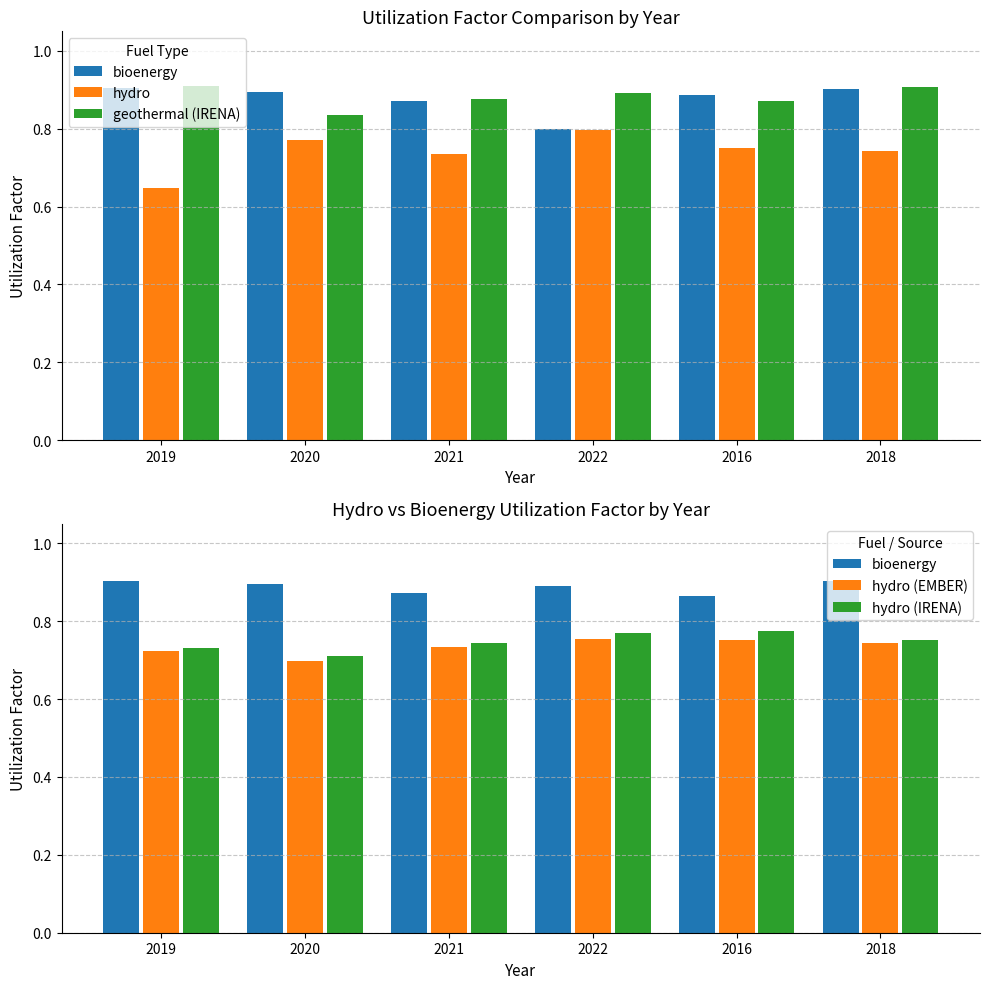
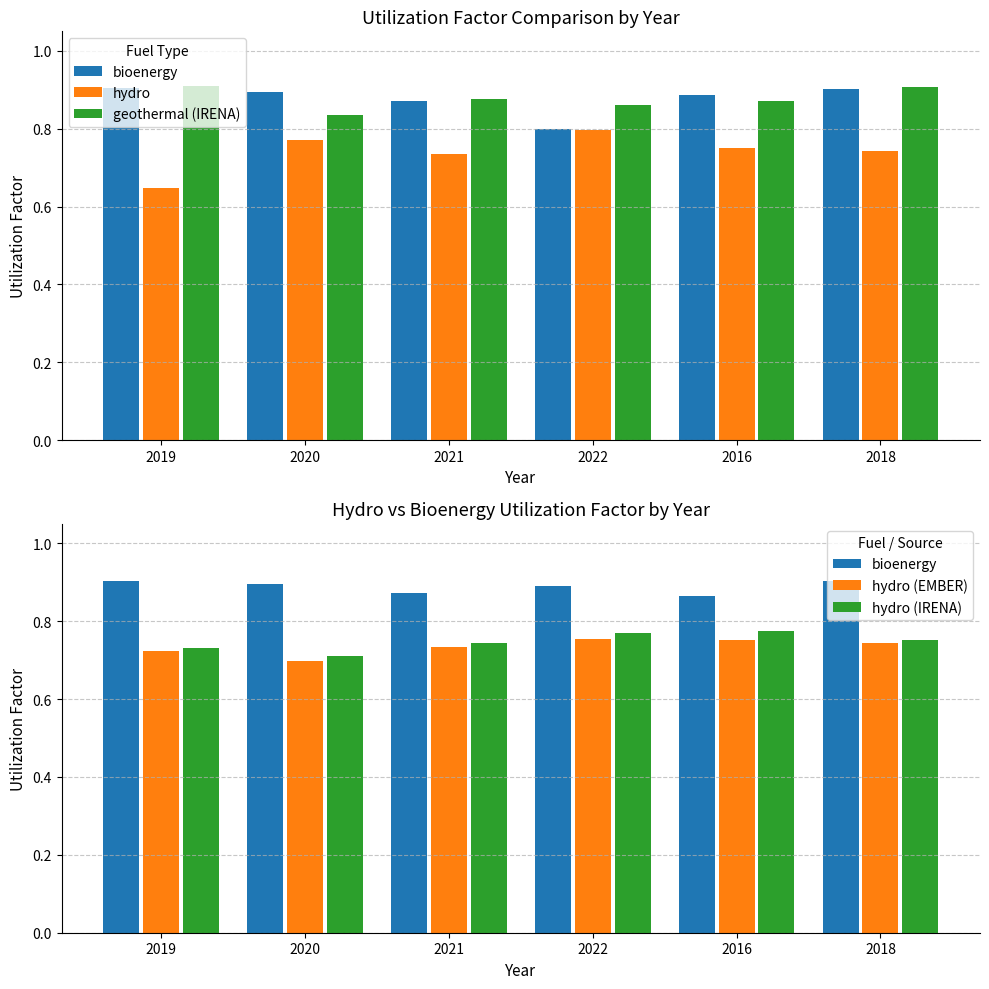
  {
    "Utilization Factor Comparison by Year": {
      "bioenergy": {
        "2020": 0.90,
        "2021": 0.87,
        "2022": 0.80,
        "2016": 0.89,
        "2018": 0.90
      },
      "hydro": {
        "2019": 0.65,
        "2020": 0.77,
        "2021": 0.73,
        "2022": 0.80,
        "2016": 0.75,
        "2018": 0.74
      },
      "geothermal (IRENA)": {
        "2020": 0.84,
        "2021": 0.88,
-       "2022": 0.89,
+       "2022": 0.86,
        "2016": 0.87,
        "2018": 0.91
      }
    },
    "Hydro vs Bioenergy Utilization Factor by Year": {
      "bioenergy": {
        "2019": 0.90,
        "2020": 0.90,
        "2021": 0.87,
        "2022": 0.89,
        "2016": 0.86
      },
      "hydro (EMBER)": {
        "2019": 0.72,
        "2020": 0.70,
        "2021": 0.73,
        "2022": 0.75,
        "2016": 0.75,
        "2018": 0.74
      },
      "hydro (IRENA)": {
        "2019": 0.73,
        "2020": 0.71,
        "2021": 0.75,
        "2022": 0.77,
        "2016": 0.77,
        "2018": 0.75
      }
    }
  }
